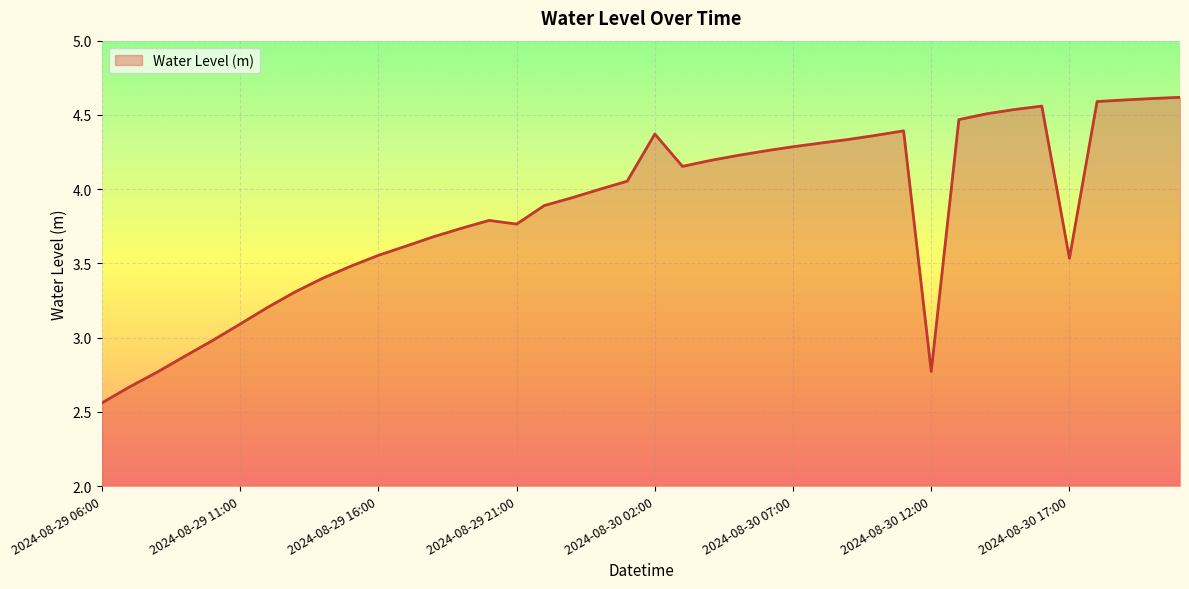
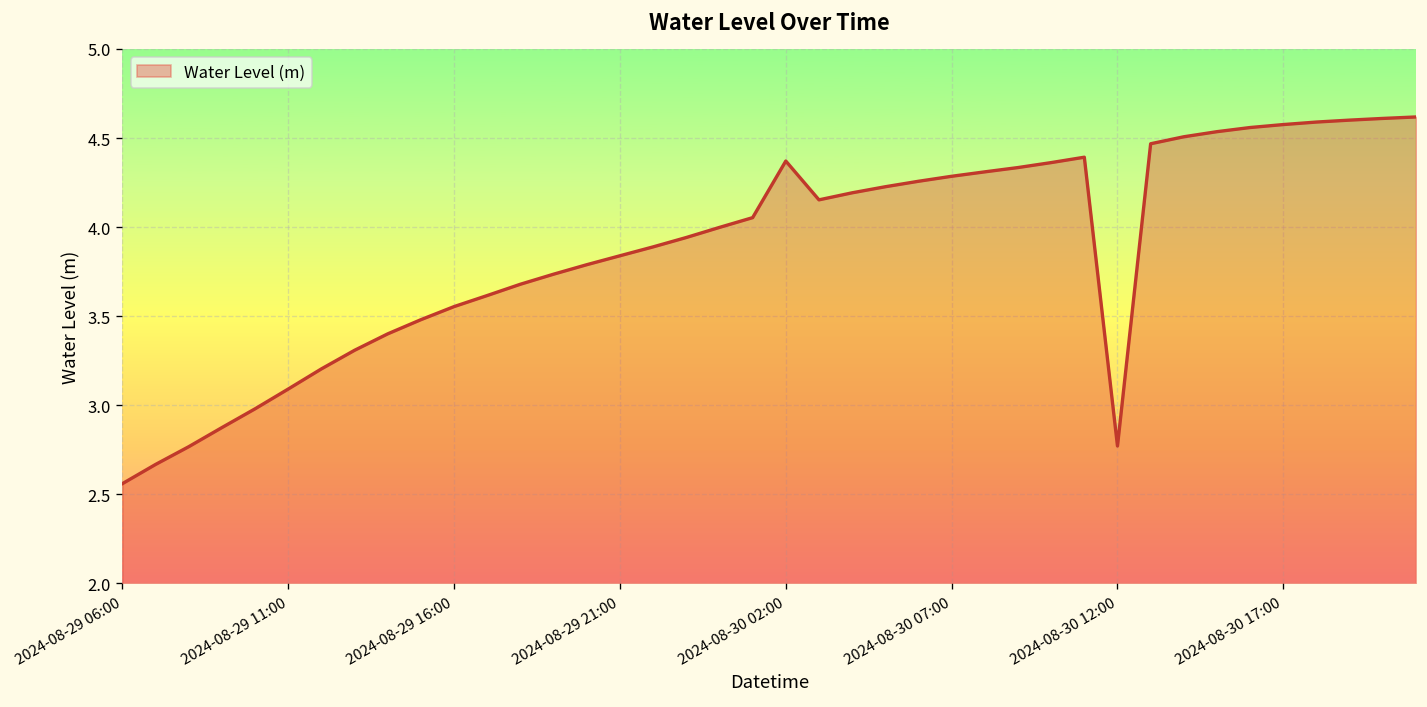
  {
    "2024-08-29 06:00": 2.56,
    "2024-08-29 11:00": 3.09,
    "2024-08-29 16:00": 3.55,
-   "2024-08-29 21:00": 3.76,
+   "2024-08-29 21:00": 3.84,
    "2024-08-30 02:00": 4.37,
    "2024-08-30 07:00": 4.29,
    "2024-08-30 12:00": 2.77,
-   "2024-08-30 17:00": 3.53
+   "2024-08-30 17:00": 4.58
  }
